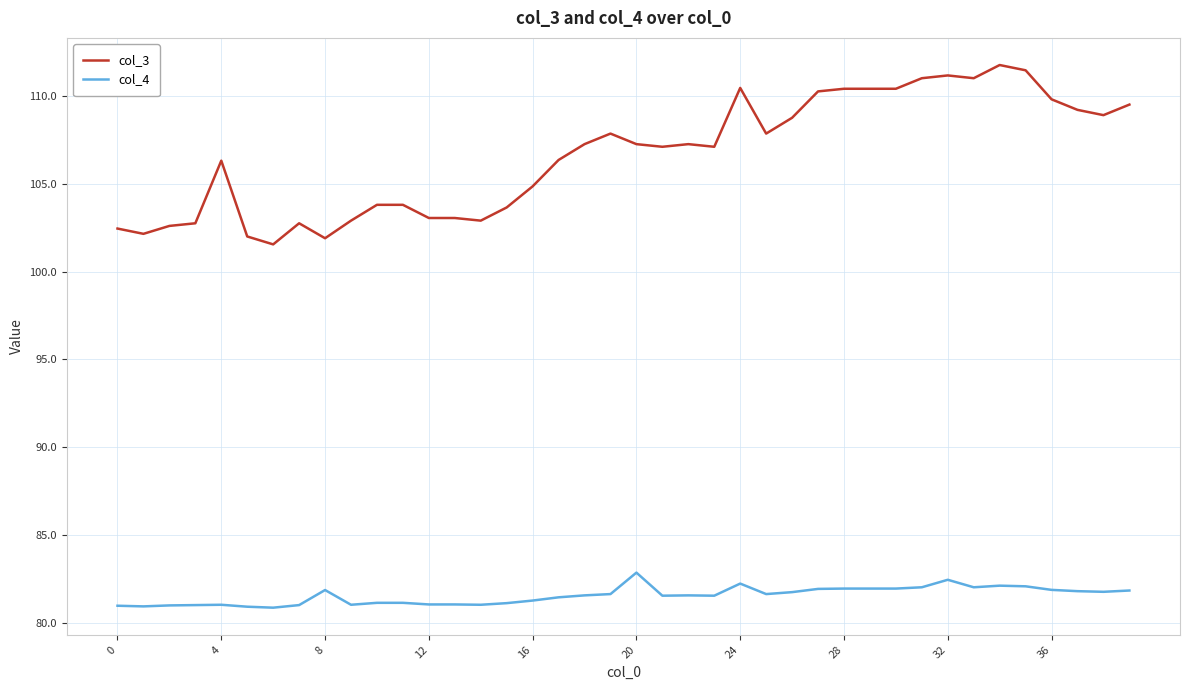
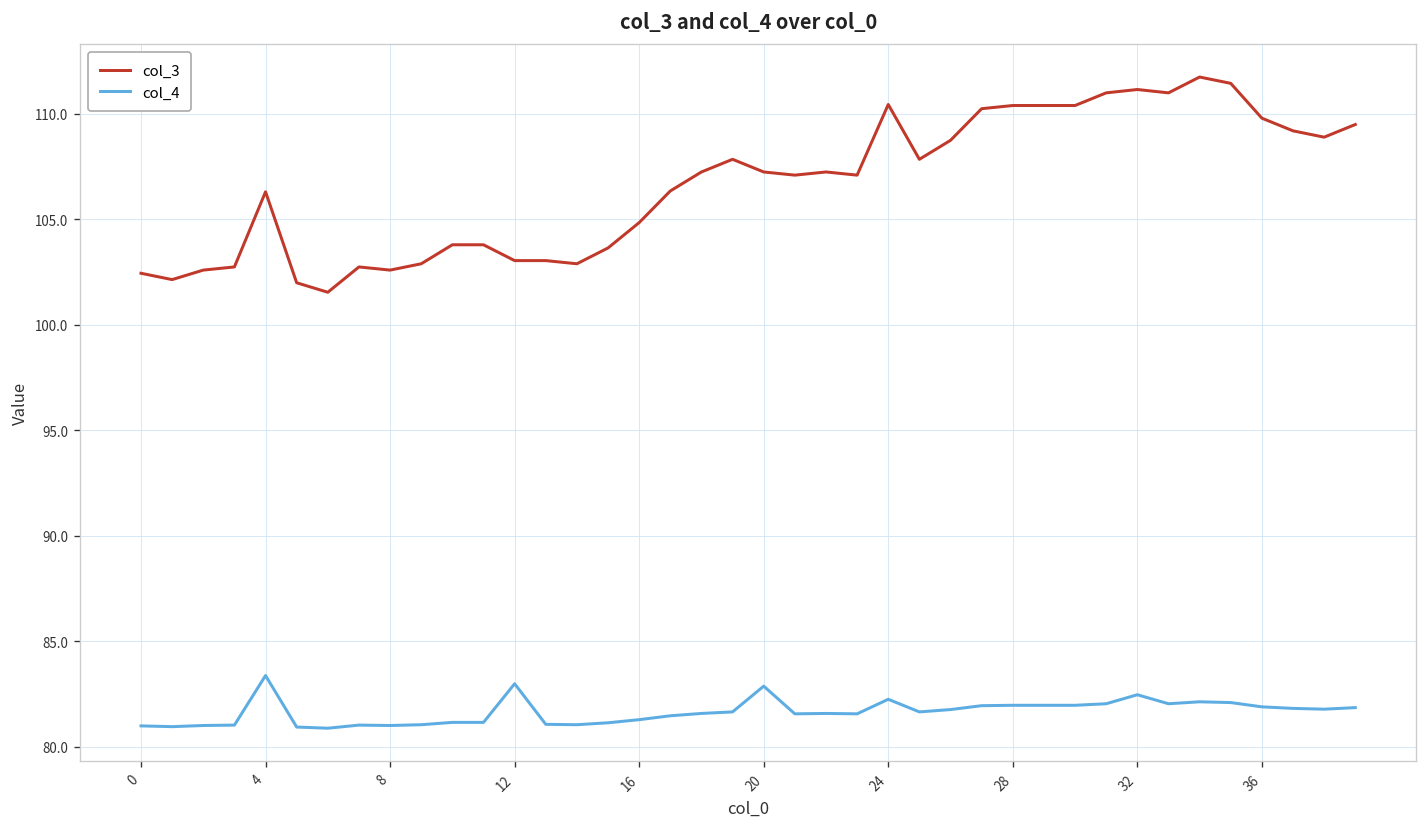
  {
    "col_3": {
      "0": 102.4,
      "4": 106.3,
-     "8": 101.9,
+     "8": 102.6,
      "12": 103.0,
      "16": 104.8,
      "20": 107.2,
      "24": 110.4,
      "28": 110.4,
      "32": 111.2,
      "36": 109.8
    },
    "col_4": {
      "0": 81.0,
-     "4": 81.1,
-     "8": 81.9,
-     "12": 81.1,
+     "4": 83.4,
+     "8": 81.0,
+     "12": 83.0,
      "16": 81.3,
      "20": 82.9,
      "24": 82.3,
      "28": 82.0,
      "32": 82.5,
      "36": 81.9
    }
  }
